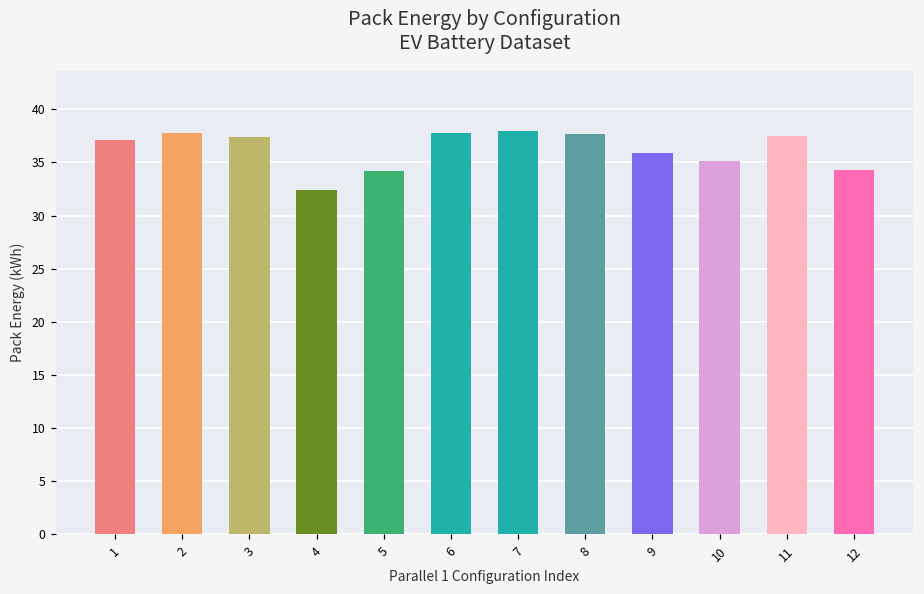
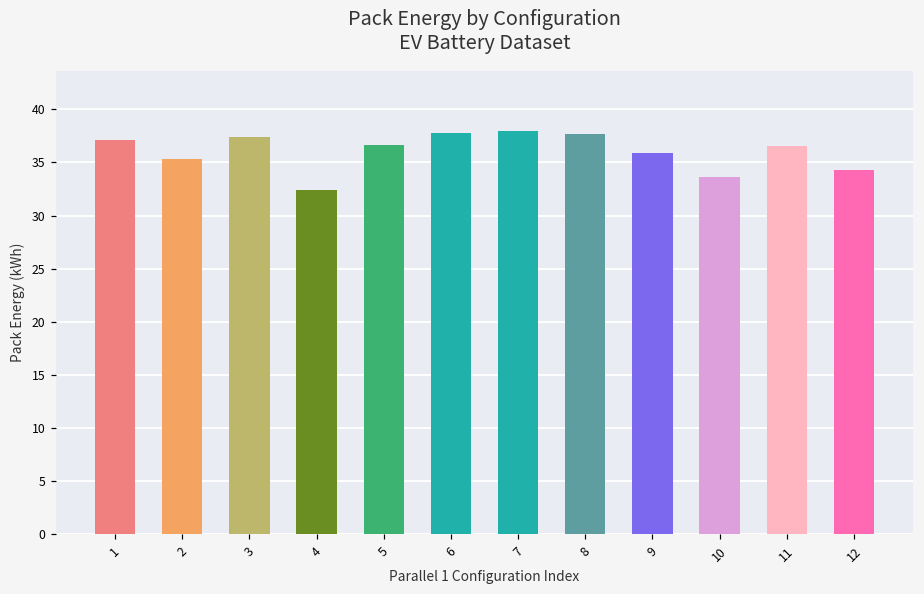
  {
    "1": 37,
-   "2": 38,
+   "2": 35,
    "3": 37,
    "4": 32,
-   "5": 34,
+   "5": 37,
    "6": 38,
    "7": 38,
    "8": 38,
    "9": 36,
-   "10": 35,
-   "11": 37.4,
+   "10": 34,
+   "11": 36.6,
    "12": 34
  }
